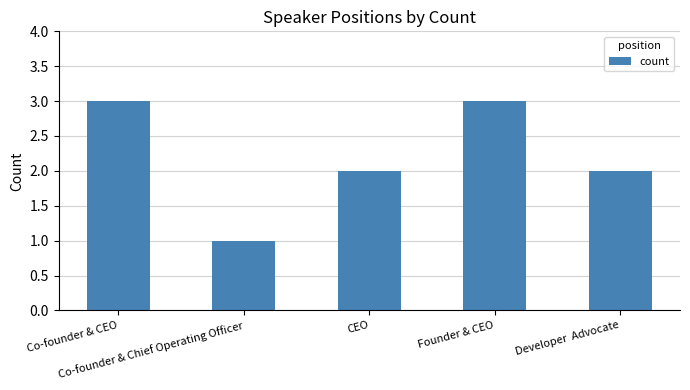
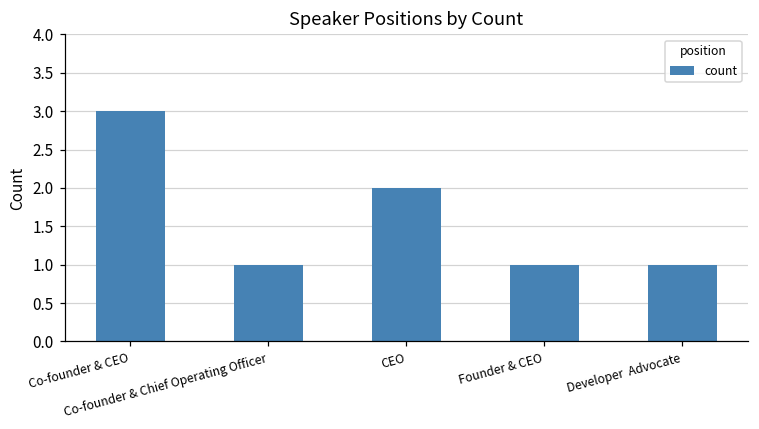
  {
    "Co-founder & CEO": 3,
    "Co-founder & Chief Operating Officer": 1,
    "CEO": 2,
-   "Founder & CEO": 3,
-   "Developer Advocate": 2
+   "Founder & CEO": 1,
+   "Developer Advocate": 1
  }
